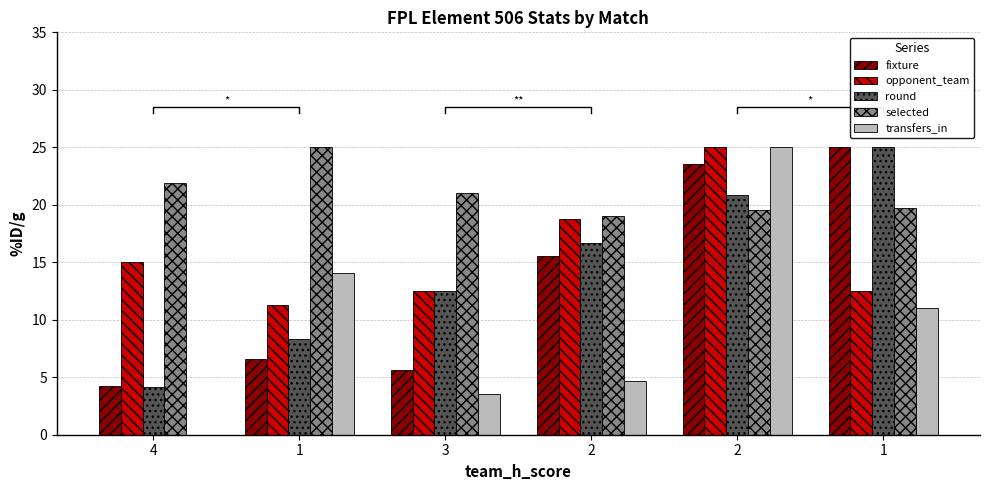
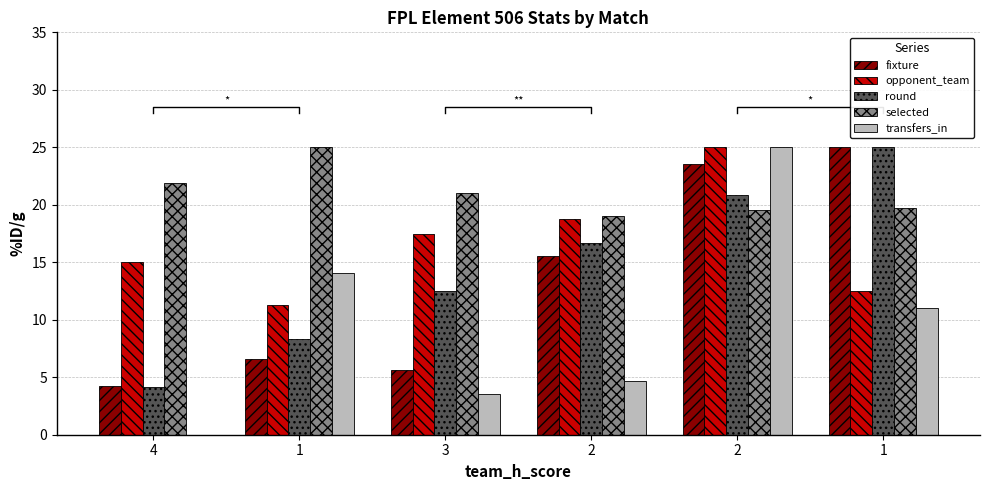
  {
    "fixture": {
      "4": 4.2,
      "3": 5.7
    },
    "opponent_team": {
      "4": 15.0,
-     "3": 12.5
+     "3": 17.5
    },
    "round": {
      "4": 4.2,
      "3": 12.5
    },
    "selected": {
      "4": 21.9,
      "3": 21.0
    },
    "transfers_in": {
      "4": 0.0,
      "3": 3.5
    }
  }
